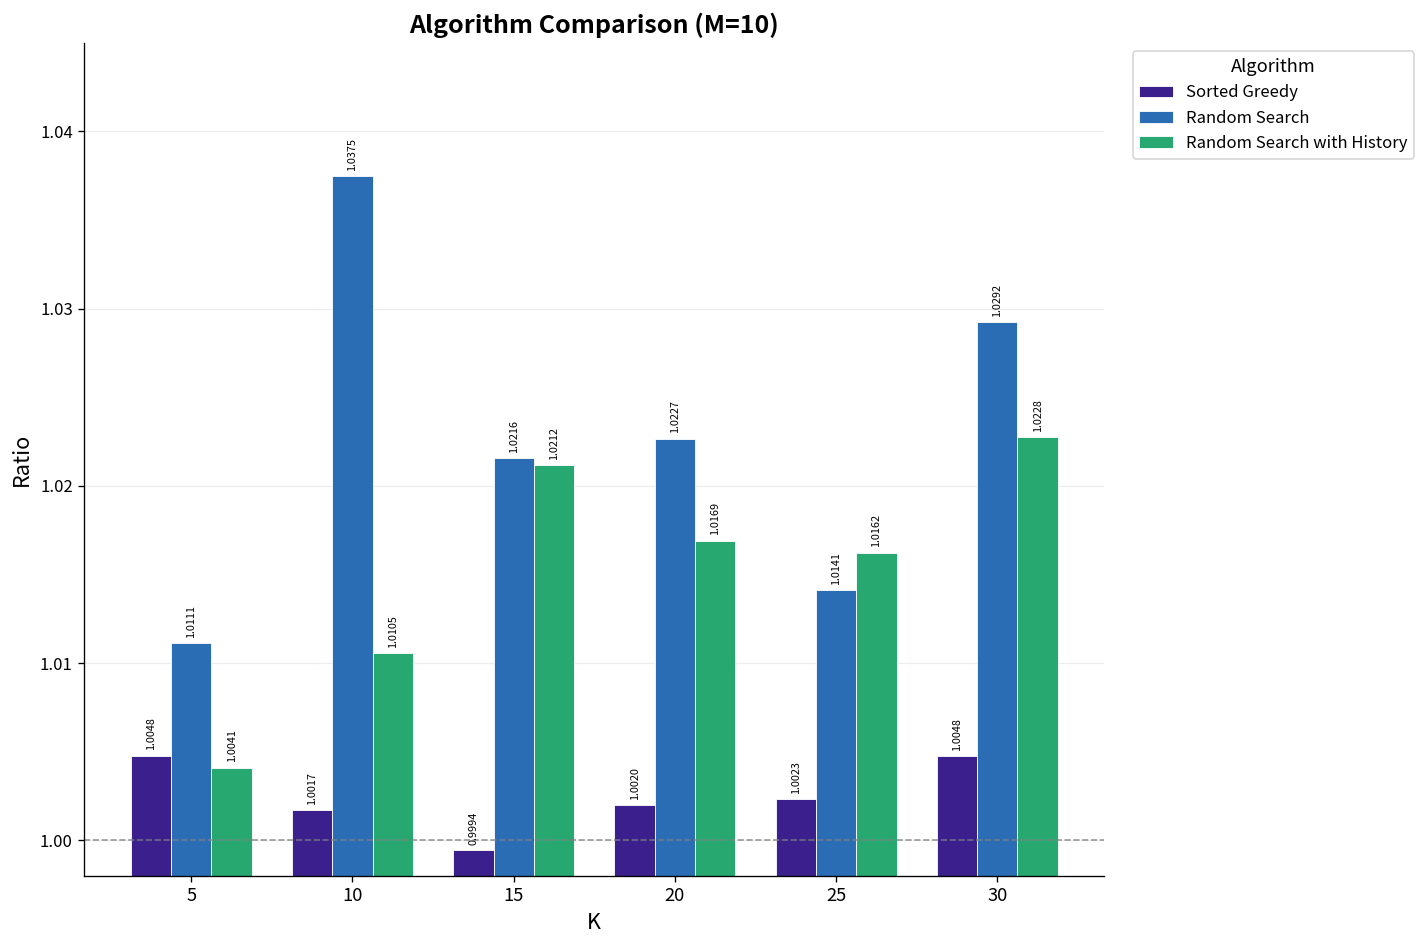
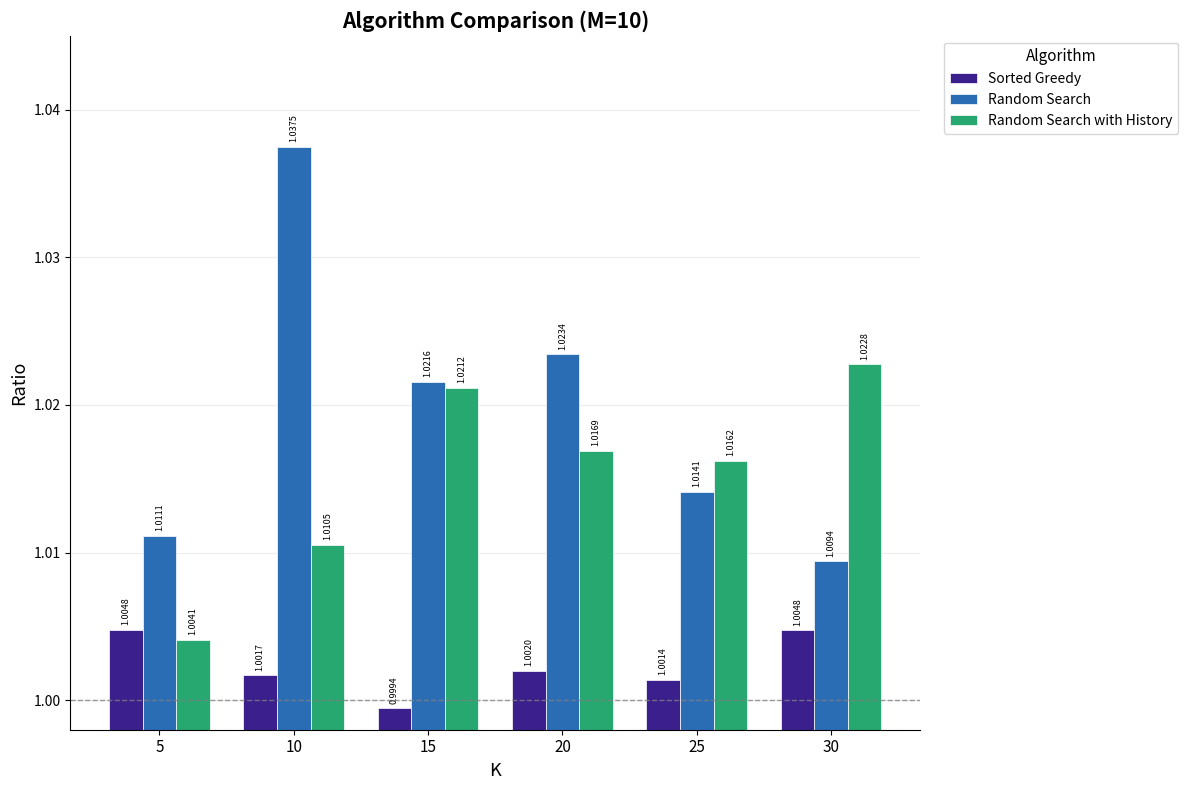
  {
    "Sorted Greedy": {
      "5": 1.0048,
      "10": 1.0017,
      "15": 0.9994,
      "20": 1.0020,
-     "25": 1.0023,
+     "25": 1.0014,
      "30": 1.0048
    },
    "Random Search": {
      "5": 1.0111,
      "10": 1.0375,
      "15": 1.0216,
-     "20": 1.0227,
+     "20": 1.0234,
      "25": 1.0141,
-     "30": 1.0292
+     "30": 1.0094
    },
    "Random Search with History": {
      "5": 1.0041,
      "10": 1.0105,
      "15": 1.0212,
      "20": 1.0169,
      "25": 1.0162,
      "30": 1.0228
    }
  }
